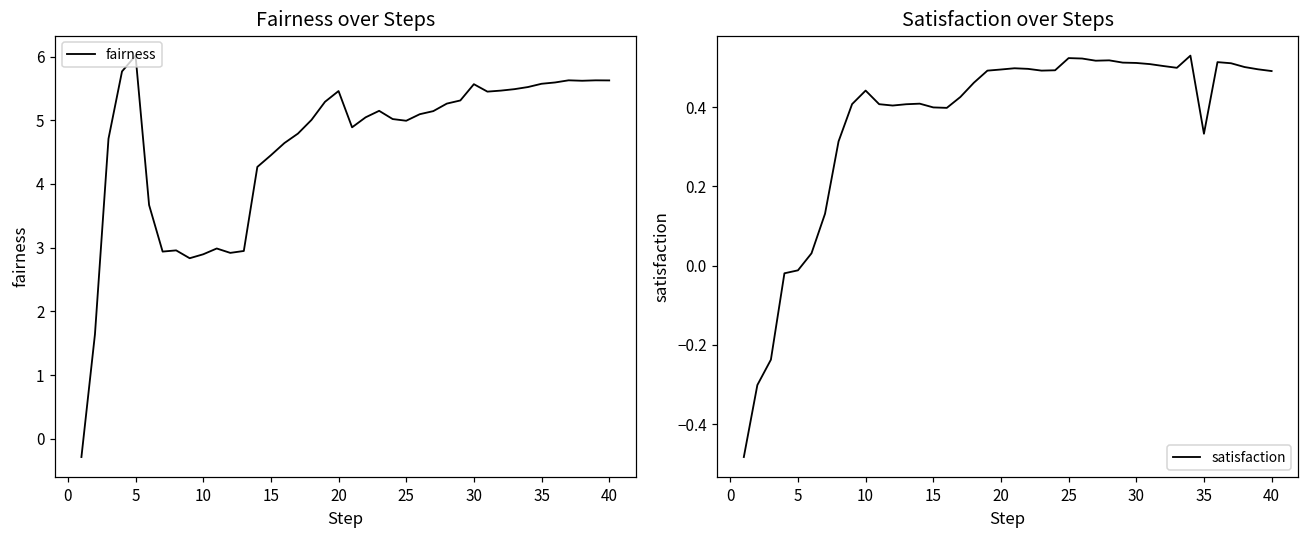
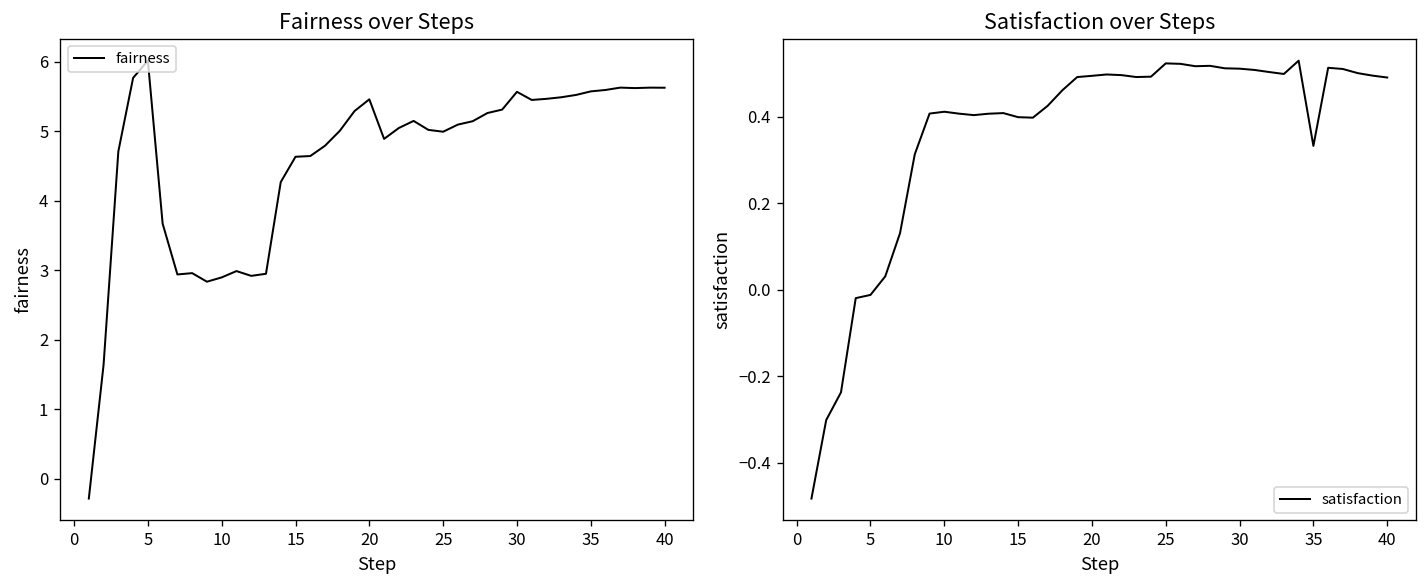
  {
    "Fairness over Steps": {
      "10": 2.9,
-     "15": 4.5,
+     "15": 4.6,
      "20": 5.5,
      "25": 5.0,
      "30": 5.6,
      "35": 5.6,
      "40": 5.6
    },
    "Satisfaction over Steps": {
      "5": -0.01,
-     "10": 0.44,
+     "10": 0.41,
      "15": 0.40,
      "20": 0.50,
      "25": 0.52,
      "30": 0.51,
      "35": 0.33,
      "40": 0.49
    }
  }
